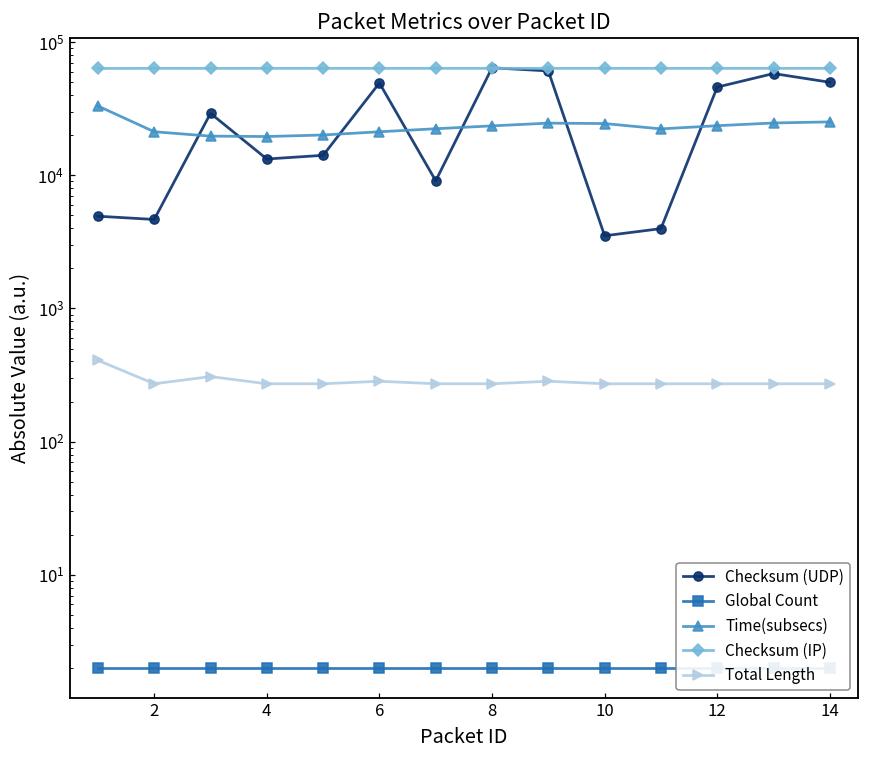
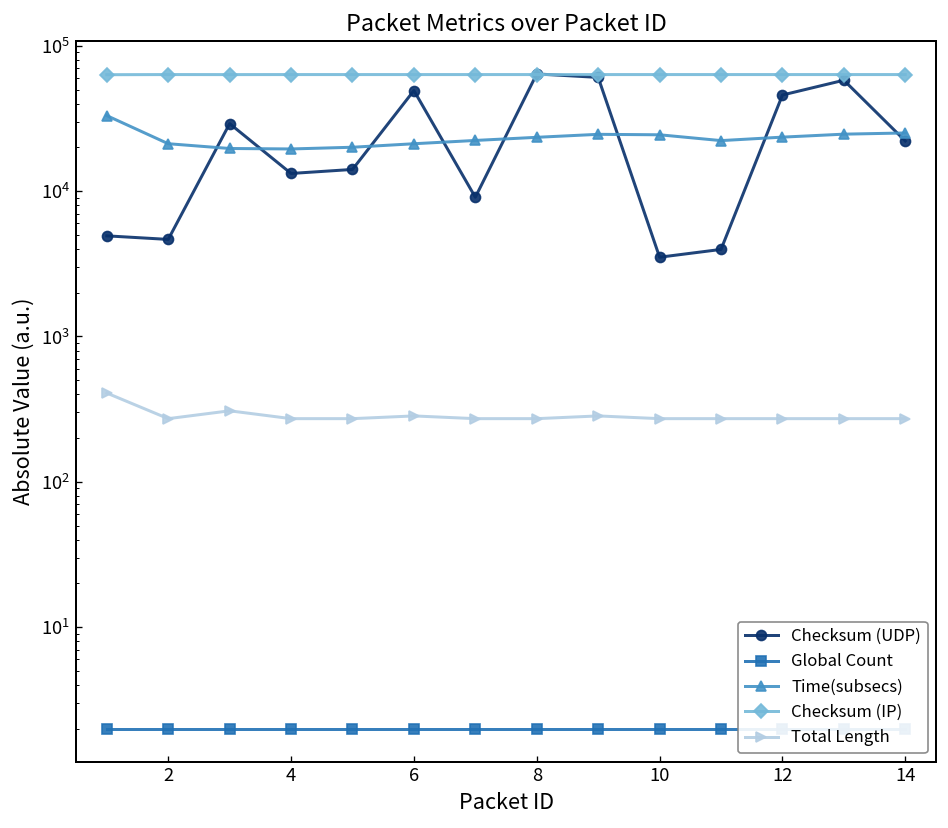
  {
    "Checksum (UDP)": {
      "2": 4700,
      "4": 13000,
      "6": 49000,
      "10": 3500,
      "12": 46000,
-     "14": 50000
+     "14": 22000
    },
    "Checksum (IP)": {
      "2": 60000,
      "4": 60000,
      "6": 60000,
      "10": 60000,
      "12": 60000,
      "14": 60000
    },
    "Total Length": {
      "2": 270,
      "4": 270,
      "6": 280,
      "8": 270,
      "10": 270,
      "12": 270,
      "14": 270
    }
  }
